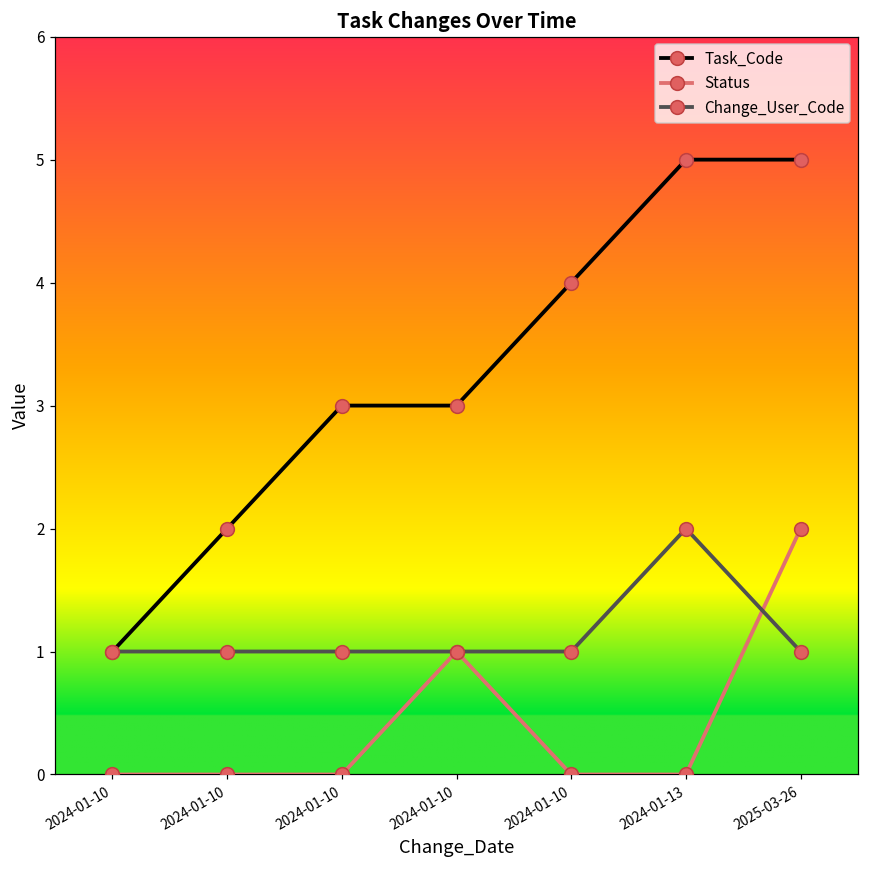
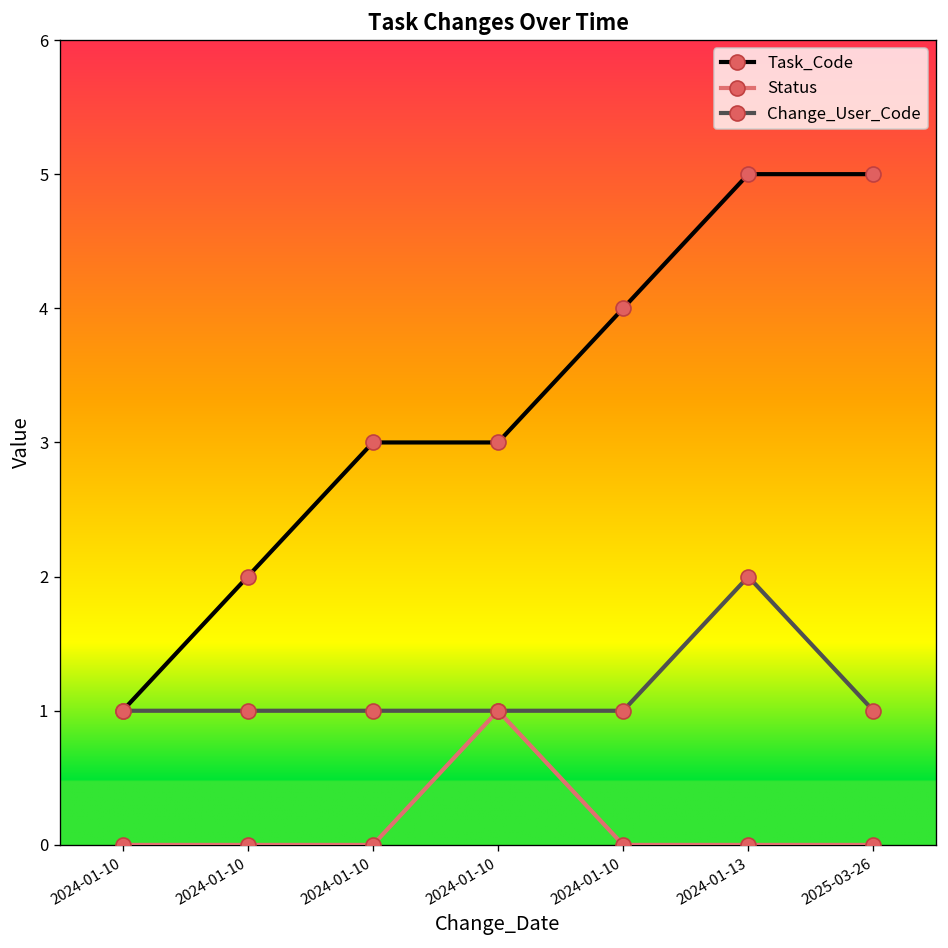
  {
    "Task_Code": {
      "2024-01-13": 5,
      "2025-03-26": 5
    },
    "Status": {
      "2024-01-13": 0,
-     "2025-03-26": 2
+     "2025-03-26": 0
    },
    "Change_User_Code": {
      "2024-01-13": 2,
      "2025-03-26": 1
    }
  }
